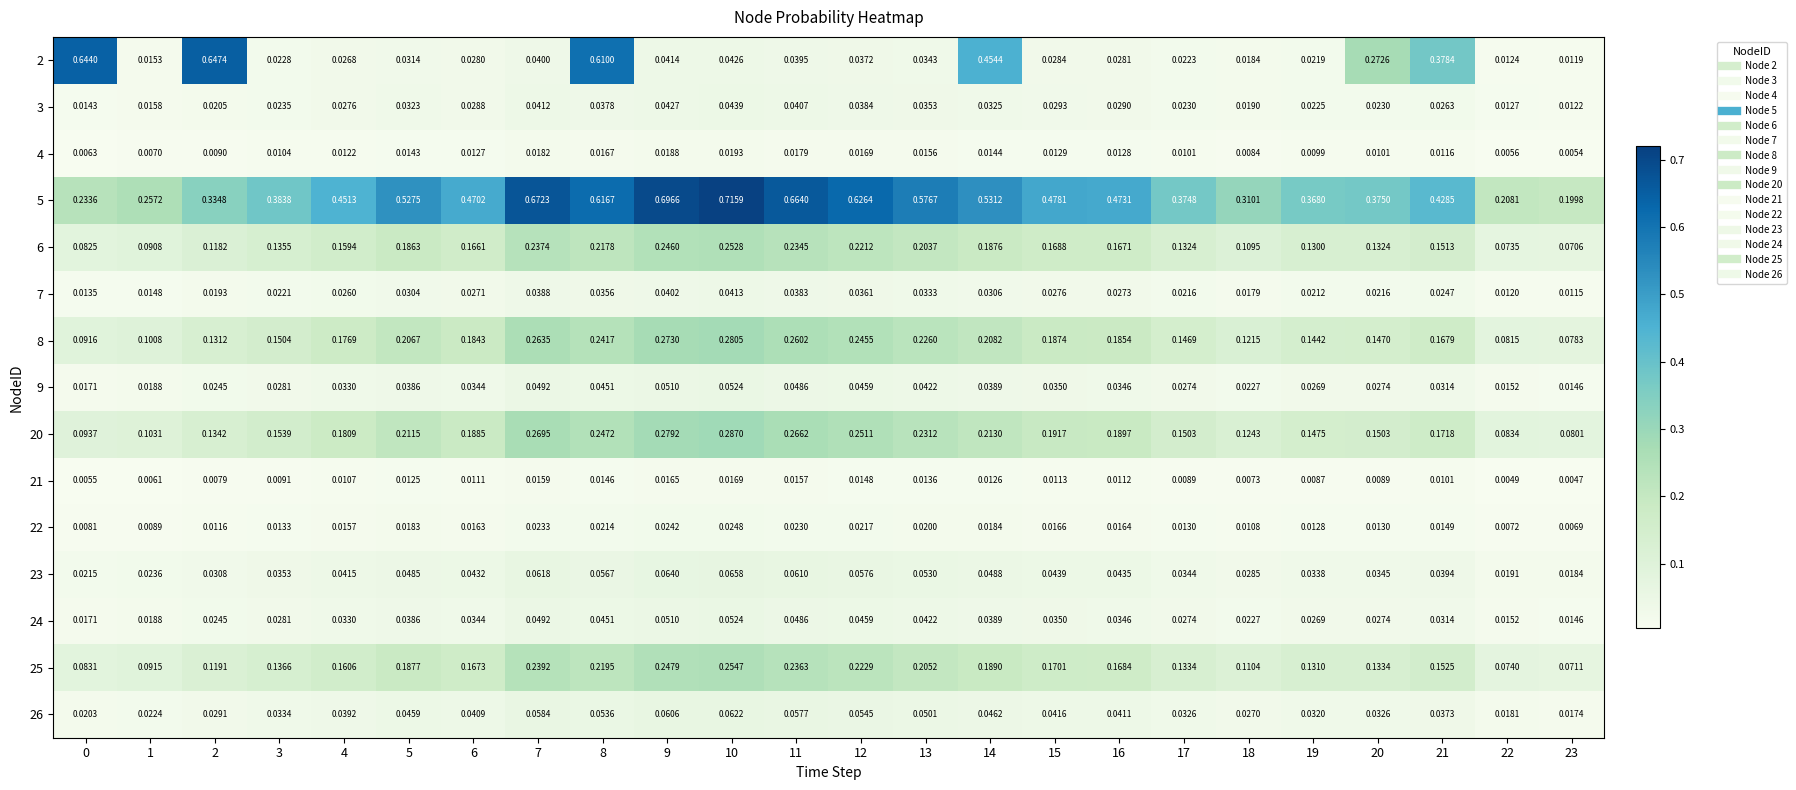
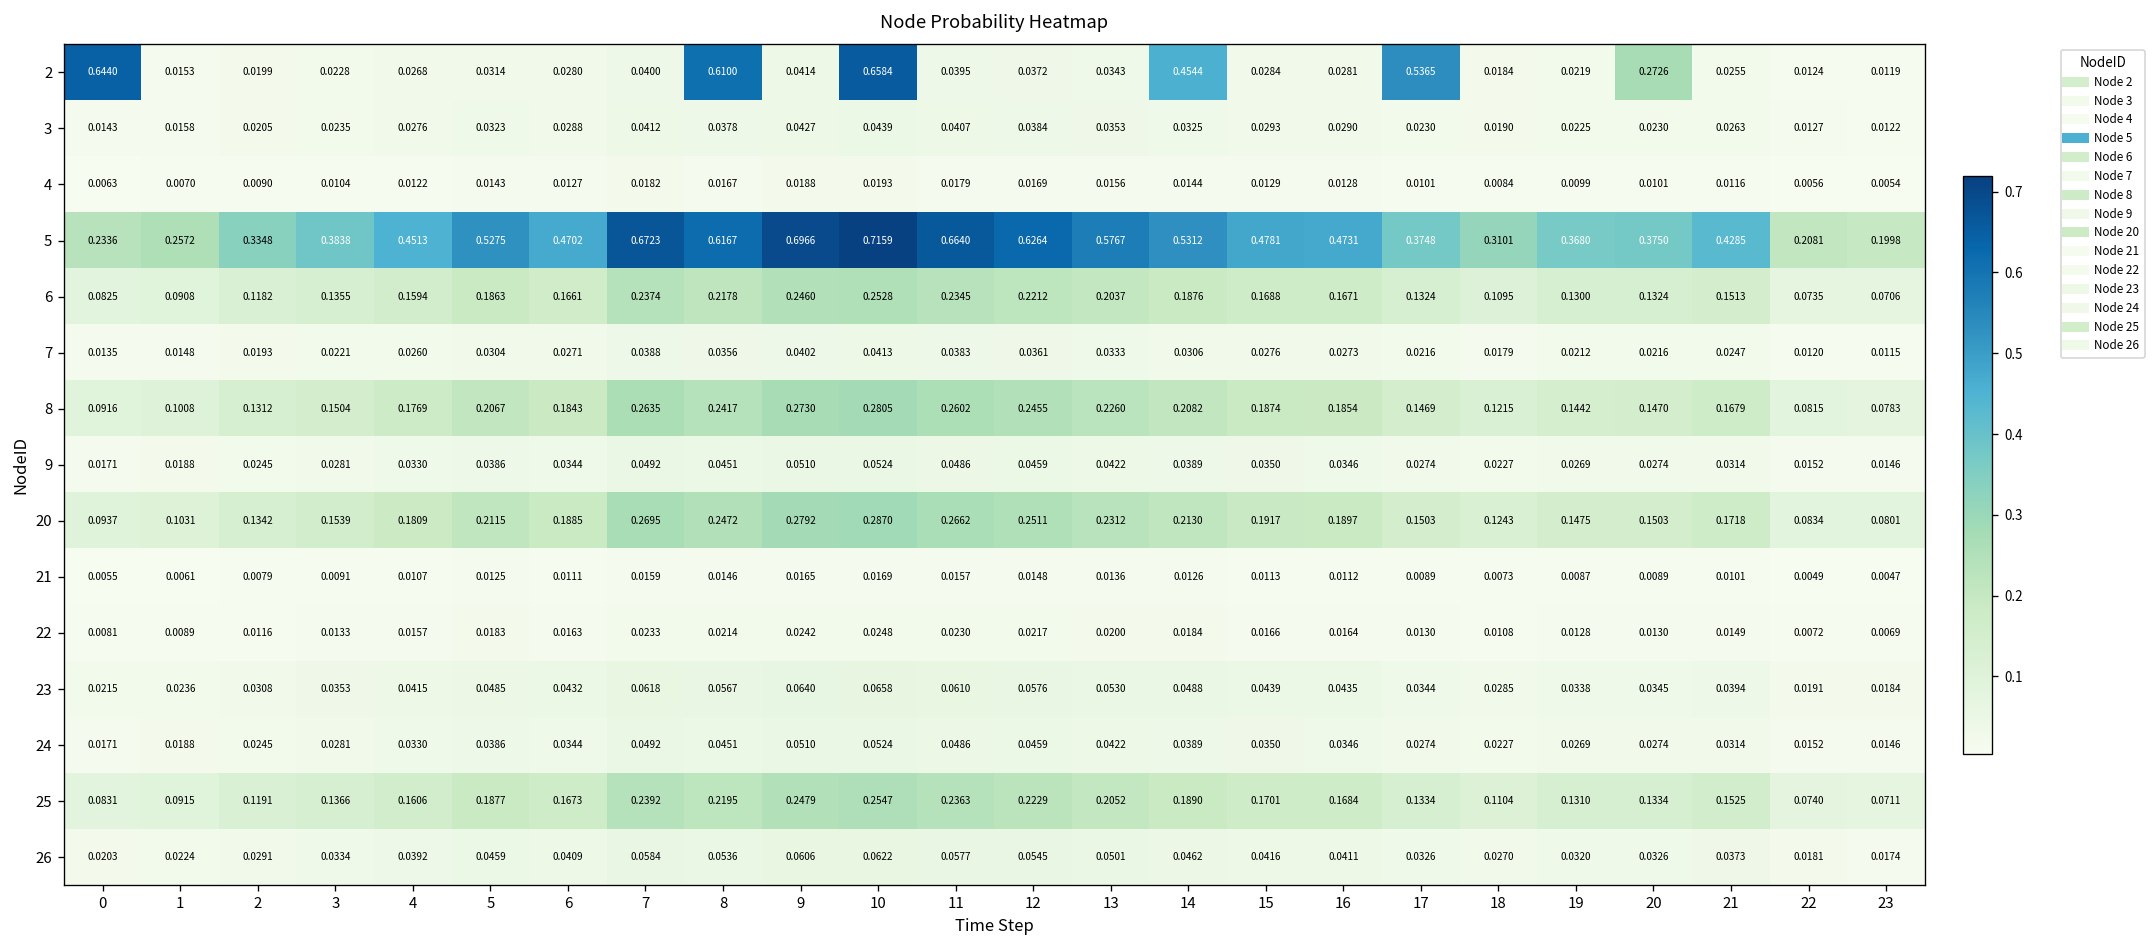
  {
    "2": {
      "0": 0.6440,
      "1": 0.0153,
-     "2": 0.6474,
+     "2": 0.0199,
      "3": 0.0228,
      "4": 0.0268,
      "5": 0.0314,
      "6": 0.0280,
      "7": 0.0400,
      "8": 0.6100,
      "9": 0.0414,
-     "10": 0.0426,
+     "10": 0.6584,
      "11": 0.0395,
      "12": 0.0372,
      "13": 0.0343,
      "14": 0.4544,
      "15": 0.0284,
      "16": 0.0281,
-     "17": 0.0223,
+     "17": 0.5365,
      "18": 0.0184,
      "19": 0.0219,
      "20": 0.2726,
-     "21": 0.3784,
+     "21": 0.0255,
      "22": 0.0124,
      "23": 0.0119
    }
  }
